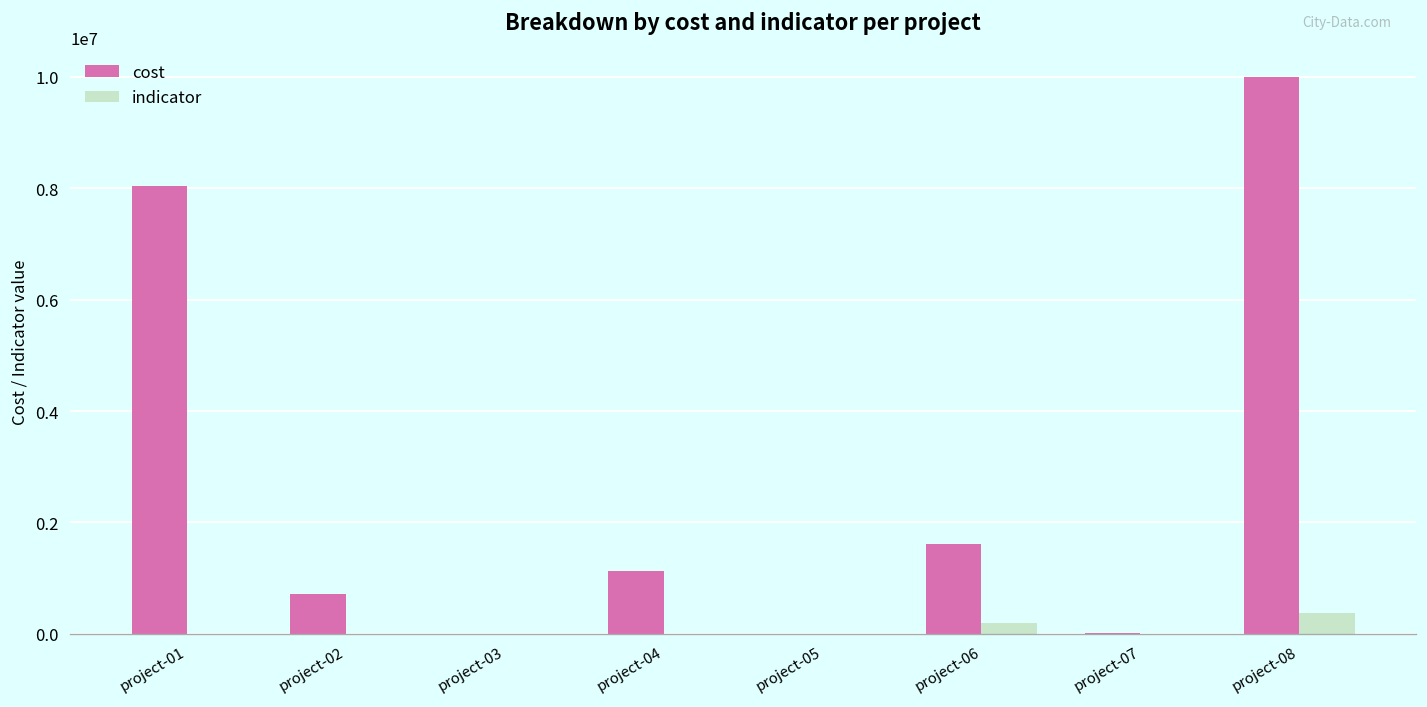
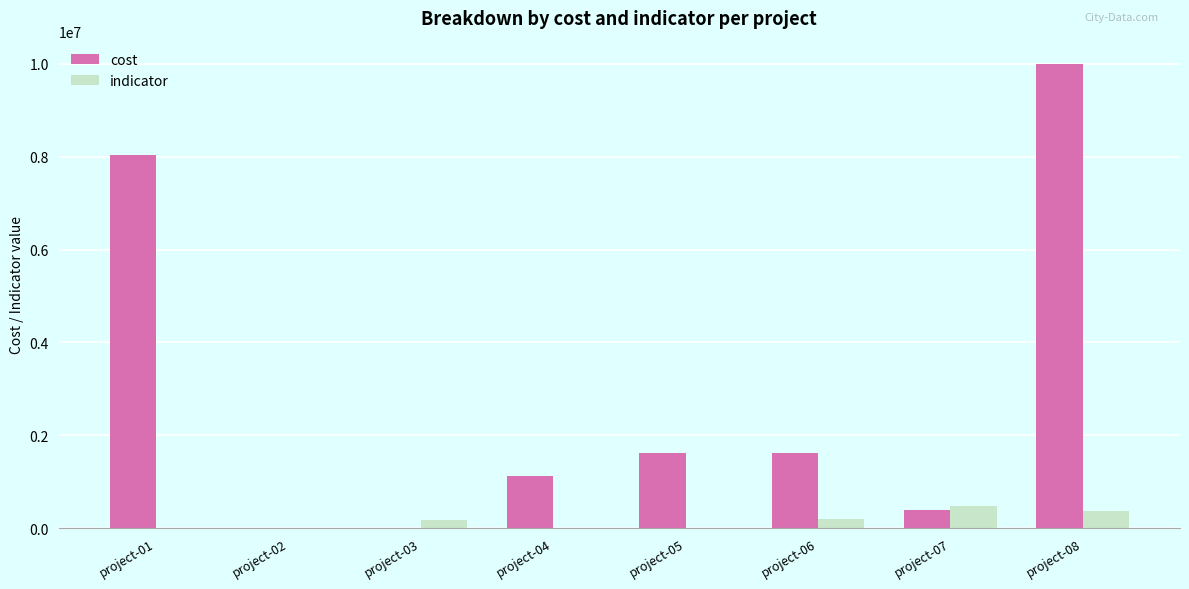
  {
    "cost": {
      "project-01": 8000000,
-     "project-02": 700000,
+     "project-02": 0,
      "project-04": 1100000,
-     "project-05": 0,
+     "project-05": 1600000,
      "project-06": 1600000,
-     "project-07": 0,
+     "project-07": 400000,
      "project-08": 10000000
    },
    "indicator": {
-     "project-03": 0,
+     "project-03": 200000,
      "project-04": 0,
      "project-06": 200000,
-     "project-07": 0,
+     "project-07": 500000,
      "project-08": 400000
    }
  }
